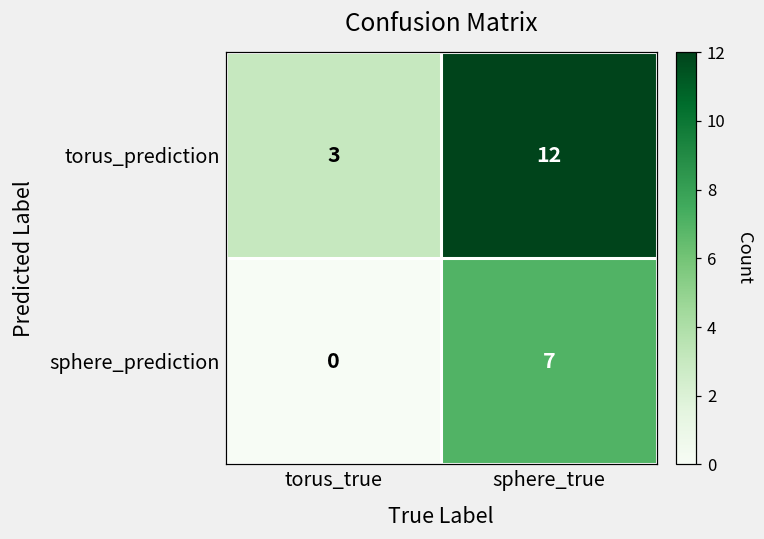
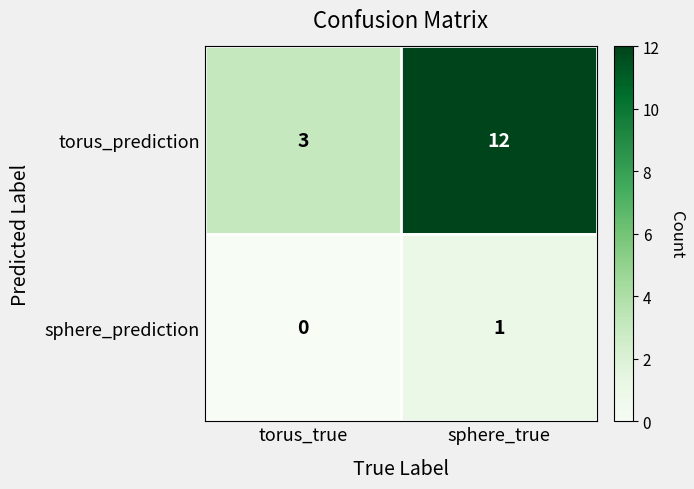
  {
    "torus_prediction": {
      "torus_true": 3,
      "sphere_true": 12
    },
    "sphere_prediction": {
      "torus_true": 0,
-     "sphere_true": 7
+     "sphere_true": 1
    }
  }
